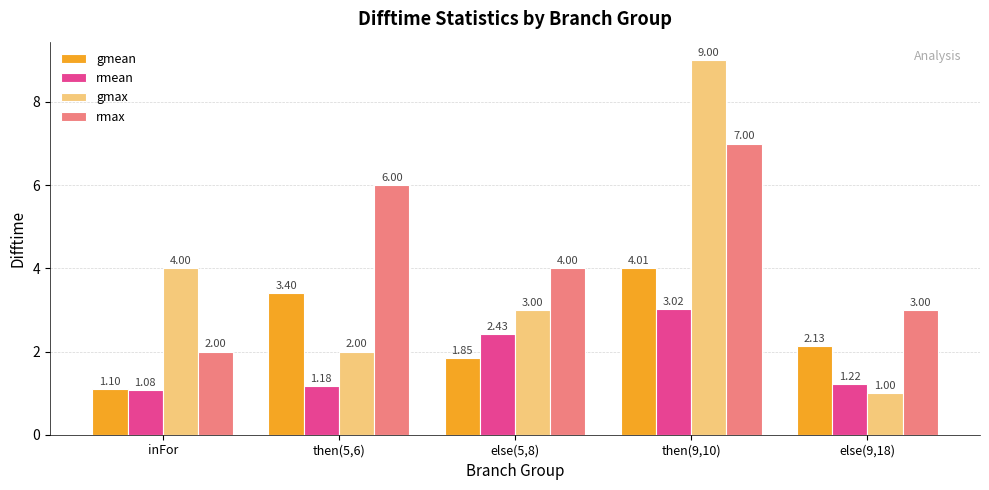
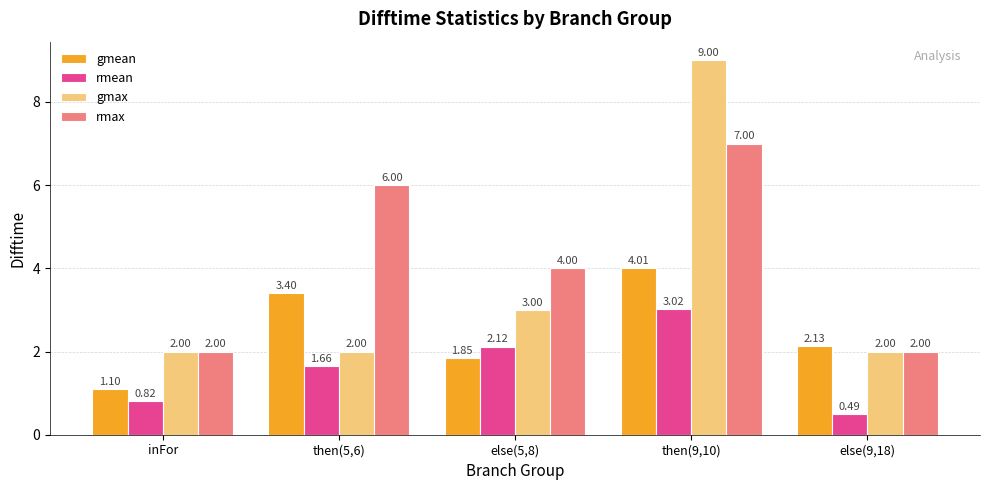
  {
    "gmean": {
      "inFor": 1.10,
      "then(5,6)": 3.40,
      "else(5,8)": 1.85,
      "then(9,10)": 4.01,
      "else(9,18)": 2.13
    },
    "rmean": {
-     "inFor": 1.08,
-     "then(5,6)": 1.18,
-     "else(5,8)": 2.43,
+     "inFor": 0.82,
+     "then(5,6)": 1.66,
+     "else(5,8)": 2.12,
      "then(9,10)": 3.02,
-     "else(9,18)": 1.22
+     "else(9,18)": 0.49
    },
    "gmax": {
-     "inFor": 4.00,
+     "inFor": 2.00,
      "then(5,6)": 2.00,
      "else(5,8)": 3.00,
      "then(9,10)": 9.00,
-     "else(9,18)": 1.00
+     "else(9,18)": 2.00
    },
    "rmax": {
      "inFor": 2.00,
      "then(5,6)": 6.00,
      "else(5,8)": 4.00,
      "then(9,10)": 7.00,
-     "else(9,18)": 3.00
+     "else(9,18)": 2.00
    }
  }
